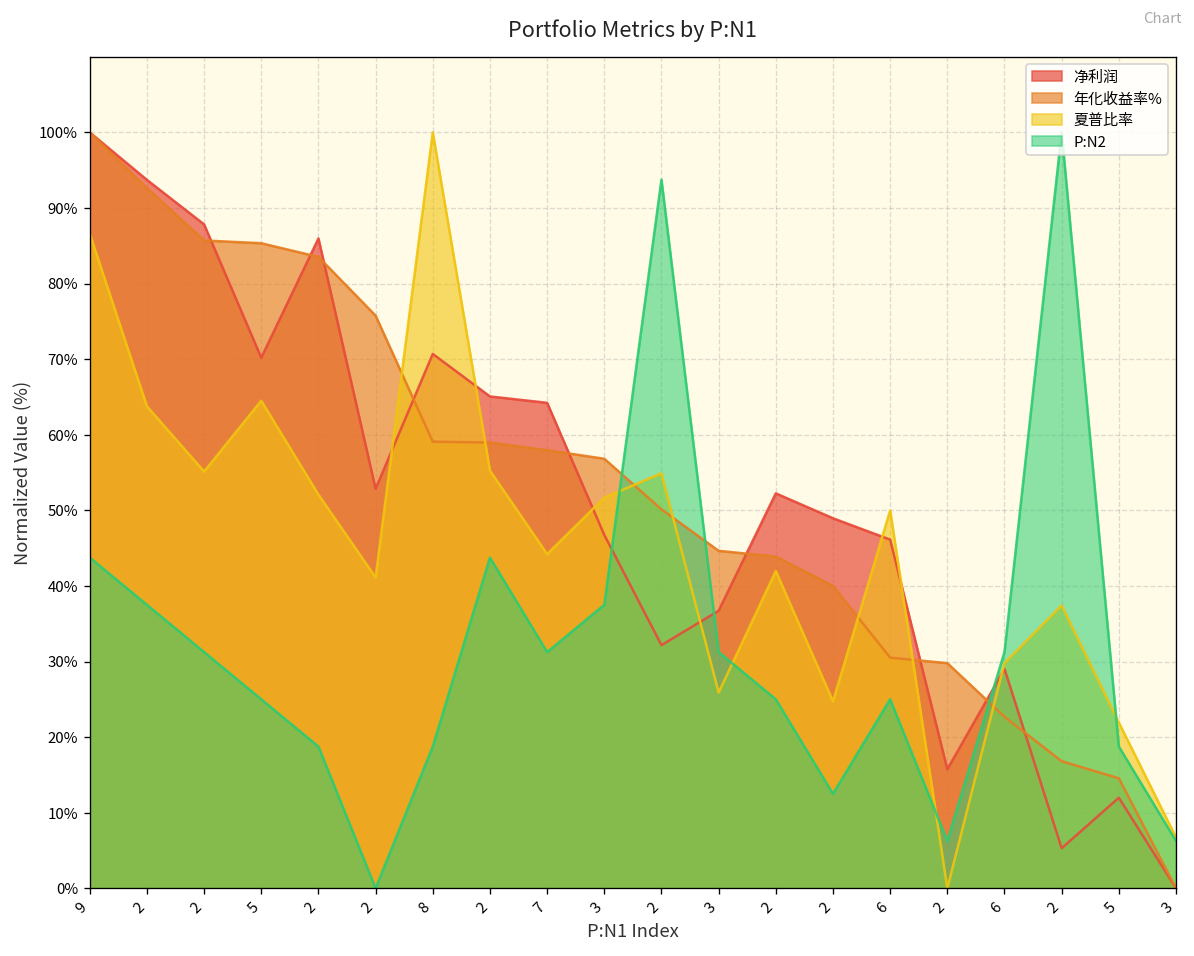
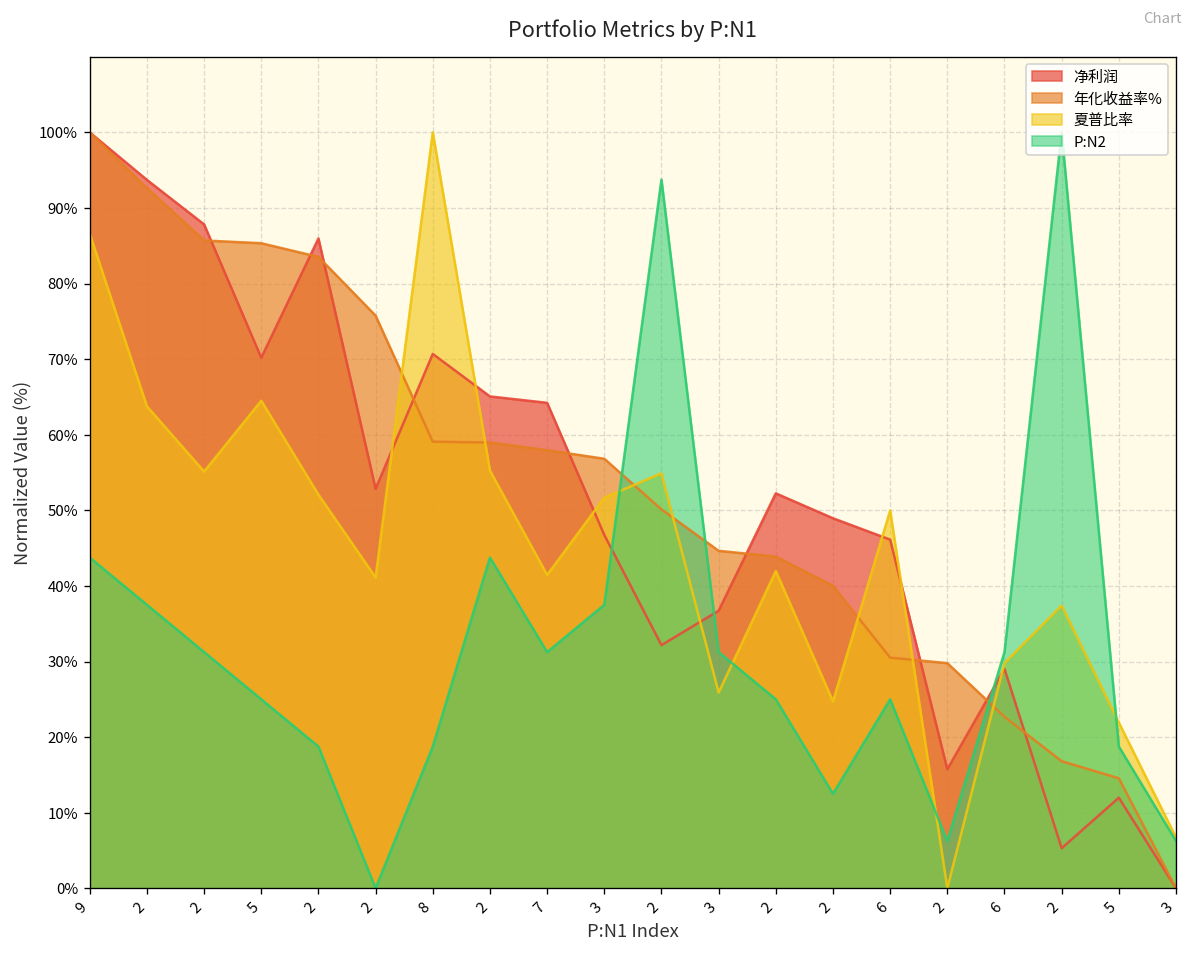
  {
    "夏普比率": {
      "9": "87%",
      "8": "100%",
-     "7": "44%"
+     "7": "41%"
    },
    "P:N2": {
      "9": "44%",
      "8": "19%",
      "7": "31%"
    }
  }
